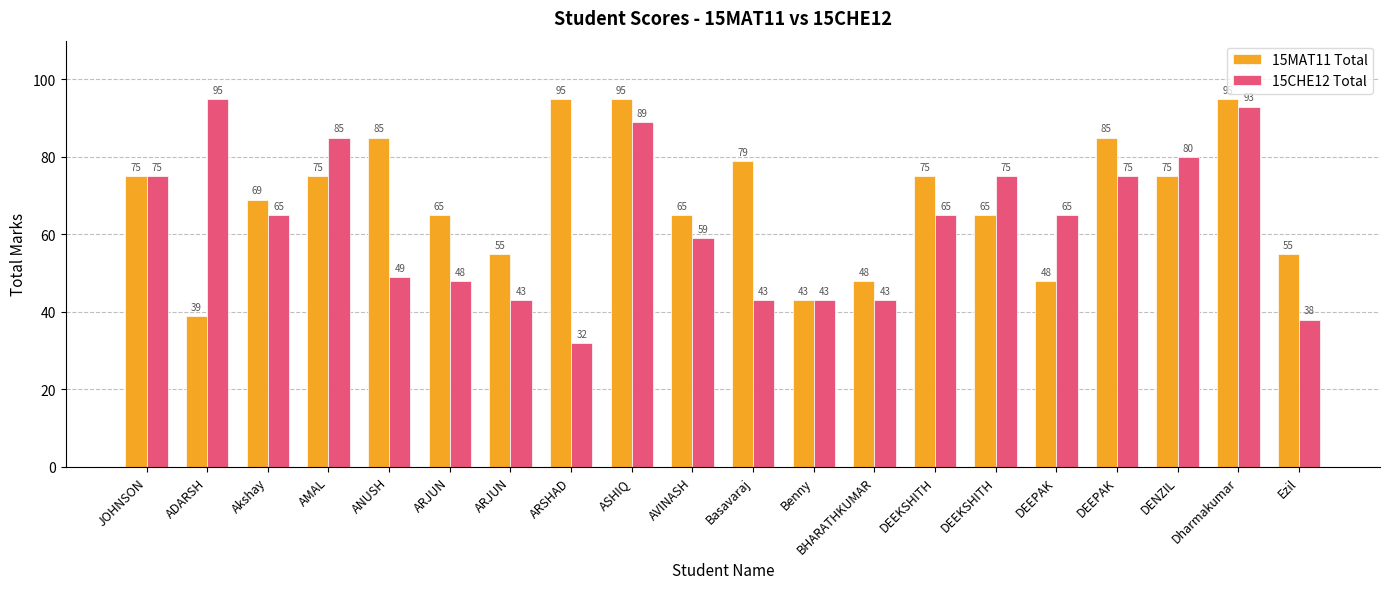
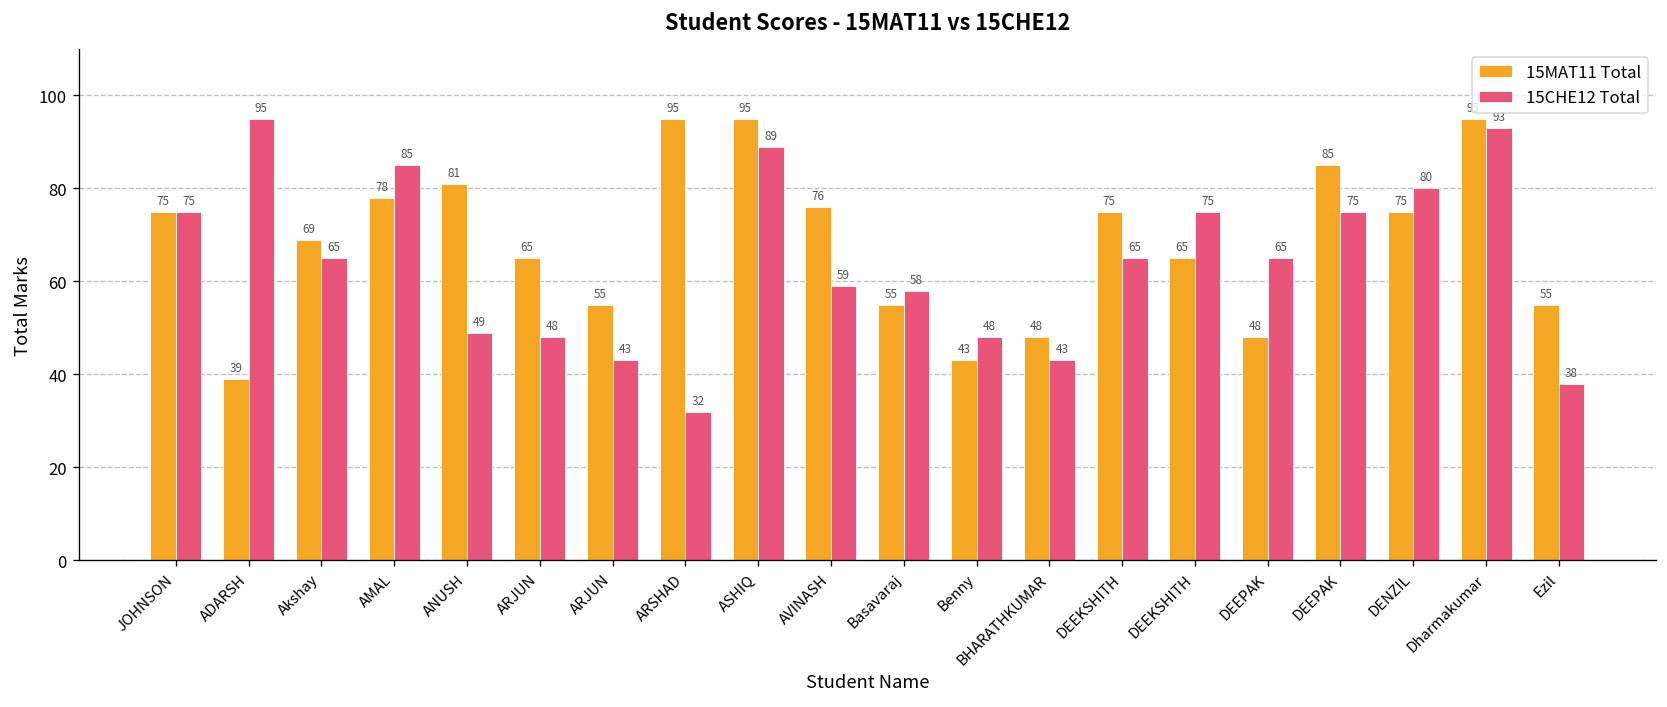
  {
    "15MAT11 Total": {
      "JOHNSON": 75,
      "ADARSH": 39,
      "Akshay": 69,
-     "AMAL": 75,
-     "ANUSH": 85,
+     "AMAL": 78,
+     "ANUSH": 81,
      "ARSHAD": 95,
      "ASHIQ": 95,
-     "AVINASH": 65,
-     "Basavaraj": 79,
+     "AVINASH": 76,
+     "Basavaraj": 55,
      "Benny": 43,
      "BHARATHKUMAR": 48,
      "DENZIL": 75,
      "Ezil": 55
    },
    "15CHE12 Total": {
      "JOHNSON": 75,
      "ADARSH": 95,
      "Akshay": 65,
      "AMAL": 85,
      "ANUSH": 49,
      "ARSHAD": 32,
      "ASHIQ": 89,
      "AVINASH": 59,
-     "Basavaraj": 43,
-     "Benny": 43,
+     "Basavaraj": 58,
+     "Benny": 48,
      "BHARATHKUMAR": 43,
      "DENZIL": 80,
      "Ezil": 38
    }
  }
